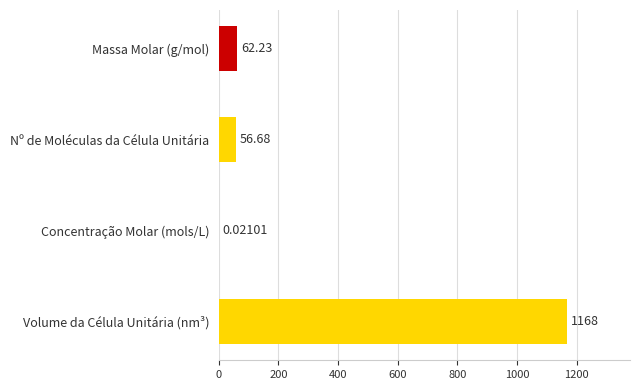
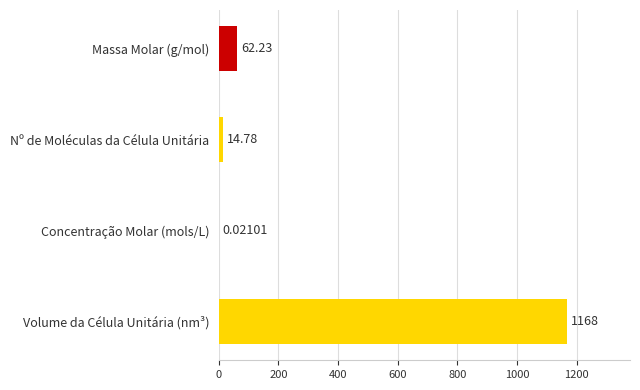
  {
    "Massa Molar (g/mol)": 62.23,
-   "Nº de Moléculas da Célula Unitária": 56.68,
+   "Nº de Moléculas da Célula Unitária": 14.78,
    "Concentração Molar (mols/L)": 0.02101,
    "Volume da Célula Unitária (nm³)": 1168
  }
